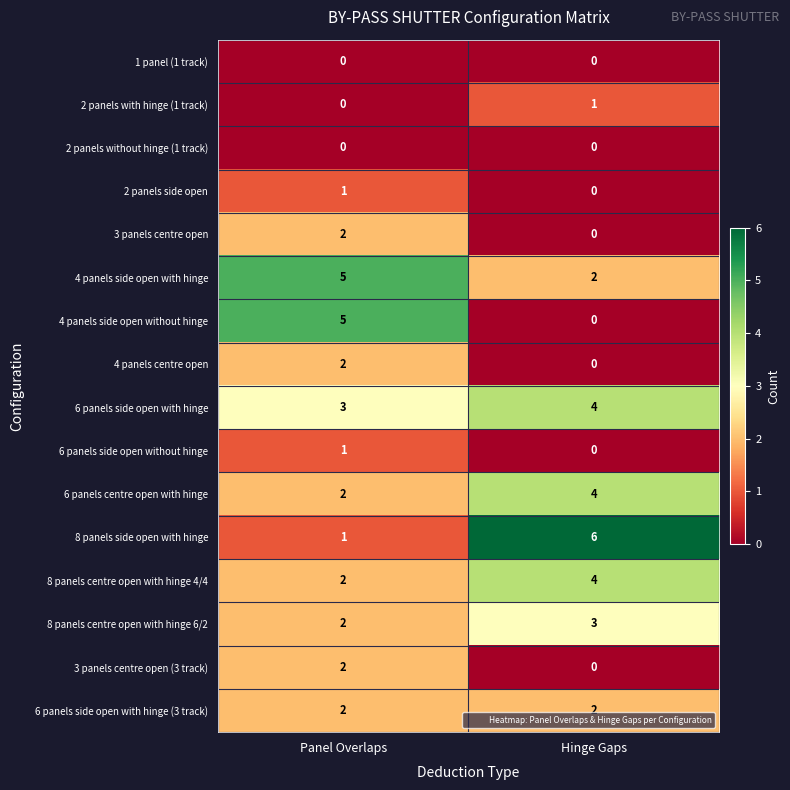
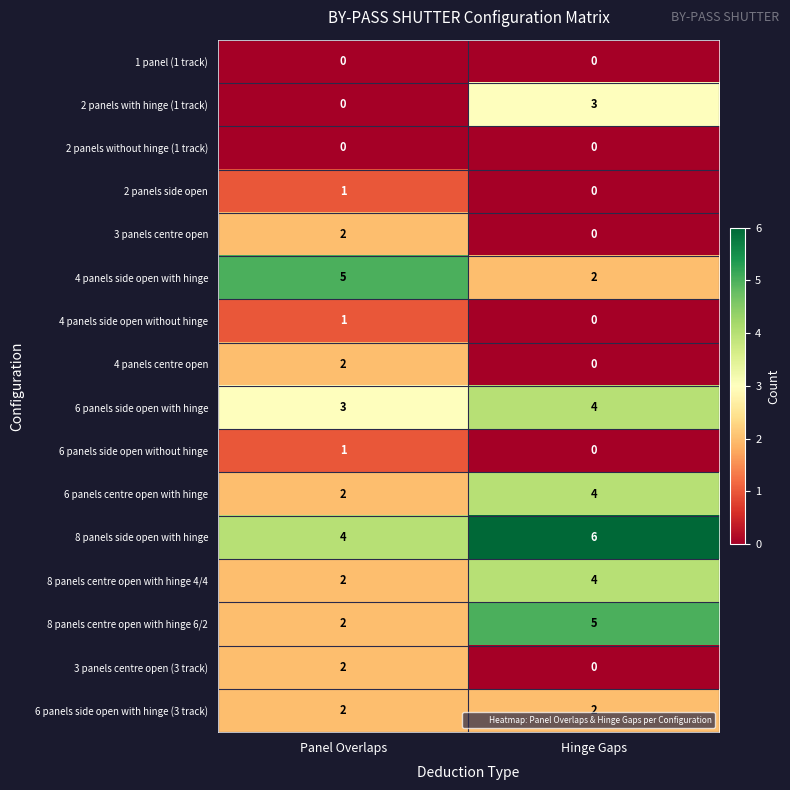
  {
    "1 panel (1 track)": {
      "Panel Overlaps": 0,
      "Hinge Gaps": 0
    },
    "2 panels with hinge (1 track)": {
      "Panel Overlaps": 0,
-     "Hinge Gaps": 1
+     "Hinge Gaps": 3
    },
    "2 panels without hinge (1 track)": {
      "Panel Overlaps": 0,
      "Hinge Gaps": 0
    },
    "2 panels side open": {
      "Panel Overlaps": 1,
      "Hinge Gaps": 0
    },
    "3 panels centre open": {
      "Panel Overlaps": 2,
      "Hinge Gaps": 0
    },
    "4 panels side open with hinge": {
      "Panel Overlaps": 5,
      "Hinge Gaps": 2
    },
    "4 panels side open without hinge": {
-     "Panel Overlaps": 5,
+     "Panel Overlaps": 1,
      "Hinge Gaps": 0
    },
    "4 panels centre open": {
      "Panel Overlaps": 2,
      "Hinge Gaps": 0
    },
    "6 panels side open with hinge": {
      "Panel Overlaps": 3,
      "Hinge Gaps": 4
    },
    "6 panels side open without hinge": {
      "Panel Overlaps": 1,
      "Hinge Gaps": 0
    },
    "6 panels centre open with hinge": {
      "Panel Overlaps": 2,
      "Hinge Gaps": 4
    },
    "8 panels side open with hinge": {
-     "Panel Overlaps": 1,
+     "Panel Overlaps": 4,
      "Hinge Gaps": 6
    },
    "8 panels centre open with hinge 4/4": {
      "Panel Overlaps": 2,
      "Hinge Gaps": 4
    },
    "8 panels centre open with hinge 6/2": {
      "Panel Overlaps": 2,
-     "Hinge Gaps": 3
+     "Hinge Gaps": 5
    },
    "3 panels centre open (3 track)": {
      "Panel Overlaps": 2,
      "Hinge Gaps": 0
    },
    "6 panels side open with hinge (3 track)": {
      "Panel Overlaps": 2
    }
  }
